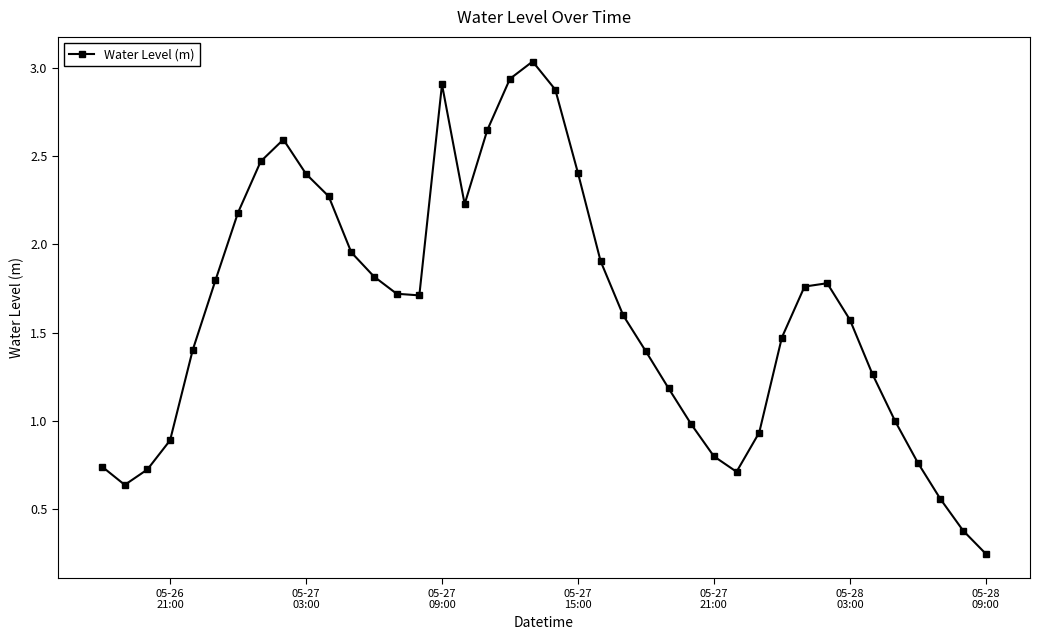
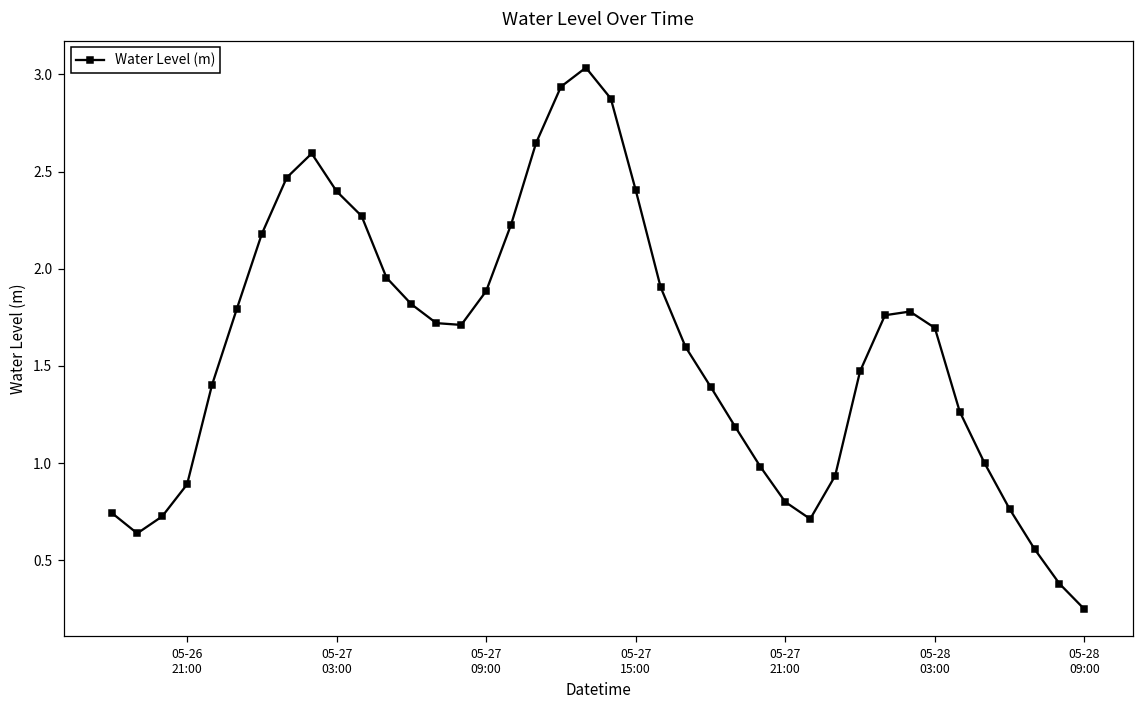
  {
    "05-26 21:00": 0.89,
    "05-27 03:00": 2.40,
-   "05-27 09:00": 2.90,
+   "05-27 09:00": 1.89,
    "05-27 15:00": 2.40,
    "05-27 21:00": 0.80,
-   "05-28 03:00": 1.57,
+   "05-28 03:00": 1.70,
    "05-28 09:00": 0.25
  }
